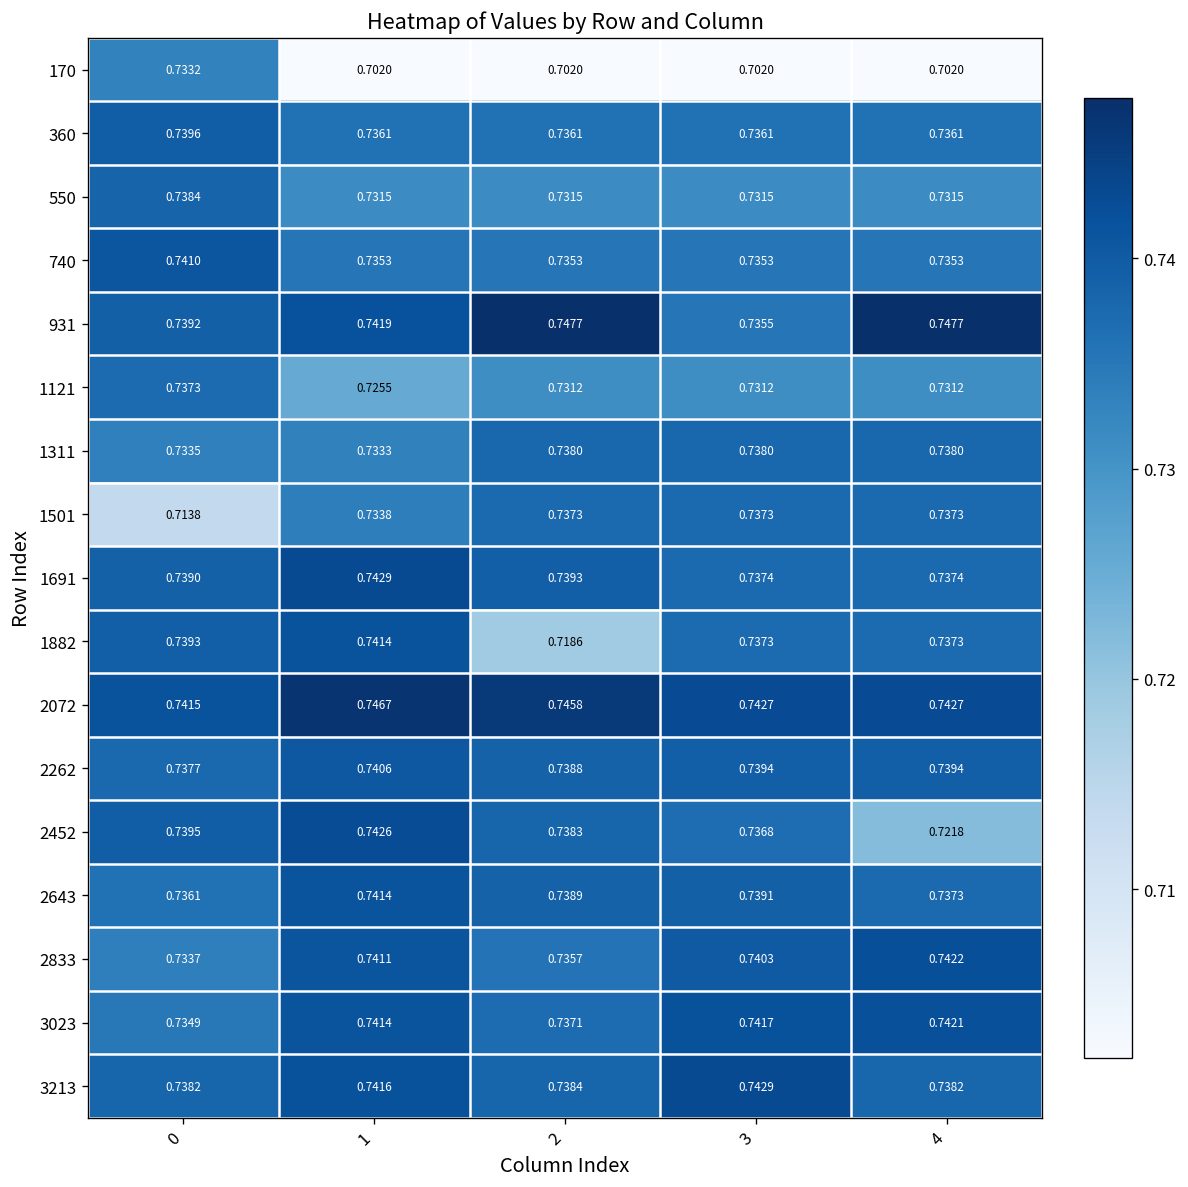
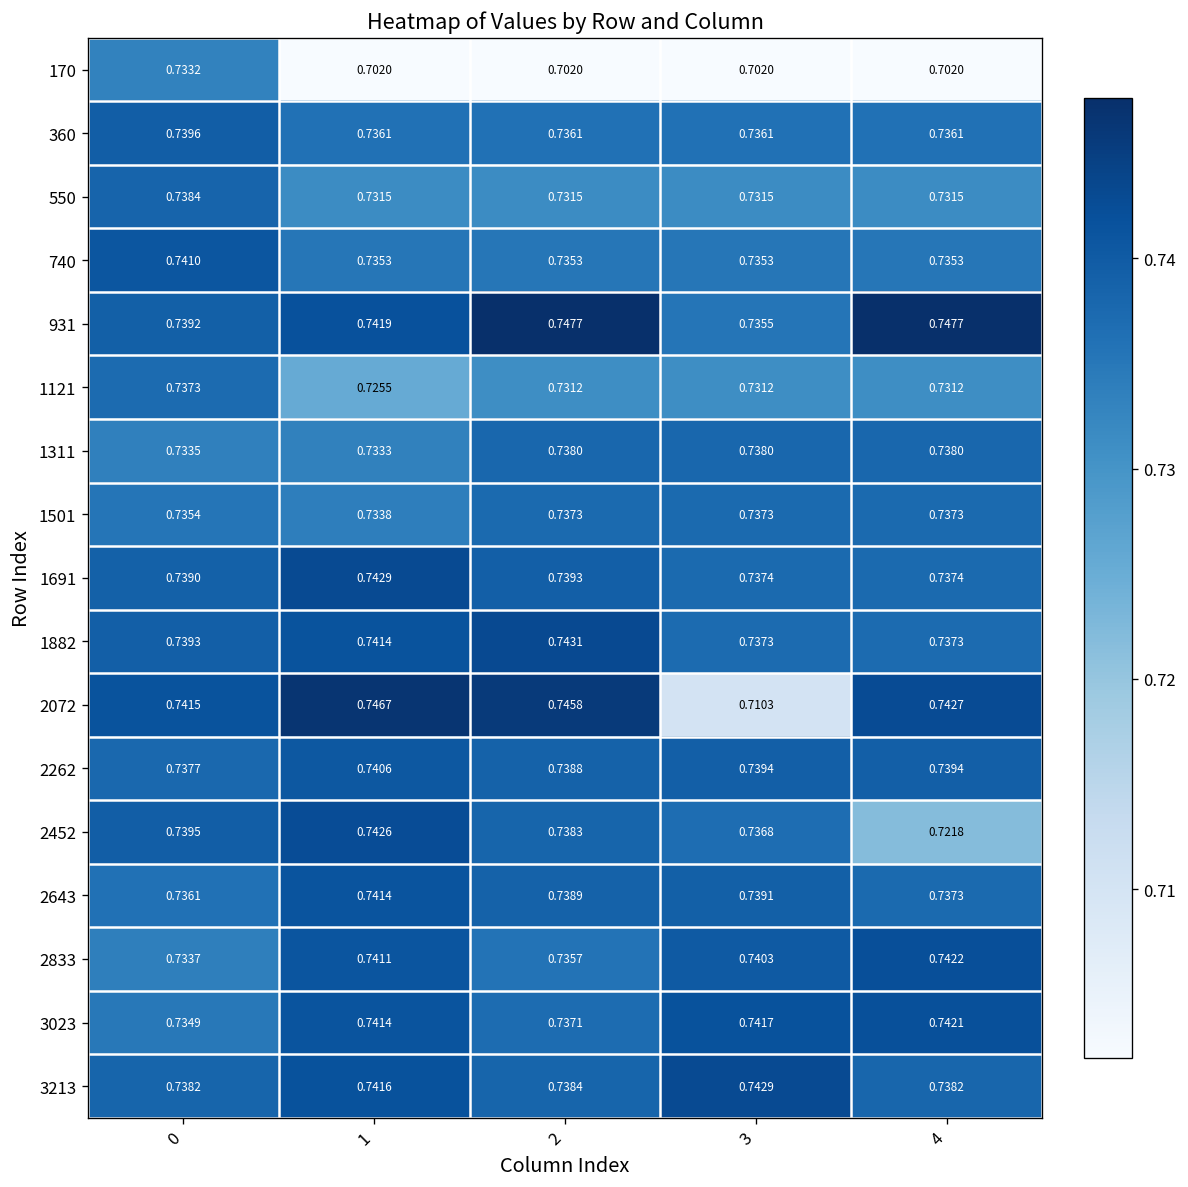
  {
    "170": {
      "0": 0.7332,
      "1": 0.7020,
      "2": 0.7020,
      "3": 0.7020,
      "4": 0.7020
    },
    "360": {
      "0": 0.7396,
      "1": 0.7361,
      "2": 0.7361,
      "3": 0.7361,
      "4": 0.7361
    },
    "550": {
      "0": 0.7384,
      "1": 0.7315,
      "2": 0.7315,
      "3": 0.7315,
      "4": 0.7315
    },
    "740": {
      "0": 0.7410,
      "1": 0.7353,
      "2": 0.7353,
      "3": 0.7353,
      "4": 0.7353
    },
    "931": {
      "0": 0.7392,
      "1": 0.7419,
      "2": 0.7477,
      "3": 0.7355,
      "4": 0.7477
    },
    "1121": {
      "0": 0.7373,
      "1": 0.7255,
      "2": 0.7312,
      "3": 0.7312,
      "4": 0.7312
    },
    "1311": {
      "0": 0.7335,
      "1": 0.7333,
      "2": 0.7380,
      "3": 0.7380,
      "4": 0.7380
    },
    "1501": {
-     "0": 0.7138,
+     "0": 0.7354,
      "1": 0.7338,
      "2": 0.7373,
      "3": 0.7373,
      "4": 0.7373
    },
    "1691": {
      "0": 0.7390,
      "1": 0.7429,
      "2": 0.7393,
      "3": 0.7374,
      "4": 0.7374
    },
    "1882": {
      "0": 0.7393,
      "1": 0.7414,
-     "2": 0.7186,
+     "2": 0.7431,
      "3": 0.7373,
      "4": 0.7373
    },
    "2072": {
      "0": 0.7415,
      "1": 0.7467,
      "2": 0.7458,
-     "3": 0.7427,
+     "3": 0.7103,
      "4": 0.7427
    },
    "2262": {
      "0": 0.7377,
      "1": 0.7406,
      "2": 0.7388,
      "3": 0.7394,
      "4": 0.7394
    },
    "2452": {
      "0": 0.7395,
      "1": 0.7426,
      "2": 0.7383,
      "3": 0.7368,
      "4": 0.7218
    },
    "2643": {
      "0": 0.7361,
      "1": 0.7414,
      "2": 0.7389,
      "3": 0.7391,
      "4": 0.7373
    },
    "2833": {
      "0": 0.7337,
      "1": 0.7411,
      "2": 0.7357,
      "3": 0.7403,
      "4": 0.7422
    },
    "3023": {
      "0": 0.7349,
      "1": 0.7414,
      "2": 0.7371,
      "3": 0.7417,
      "4": 0.7421
    },
    "3213": {
      "0": 0.7382,
      "1": 0.7416,
      "2": 0.7384,
      "3": 0.7429,
      "4": 0.7382
    }
  }
